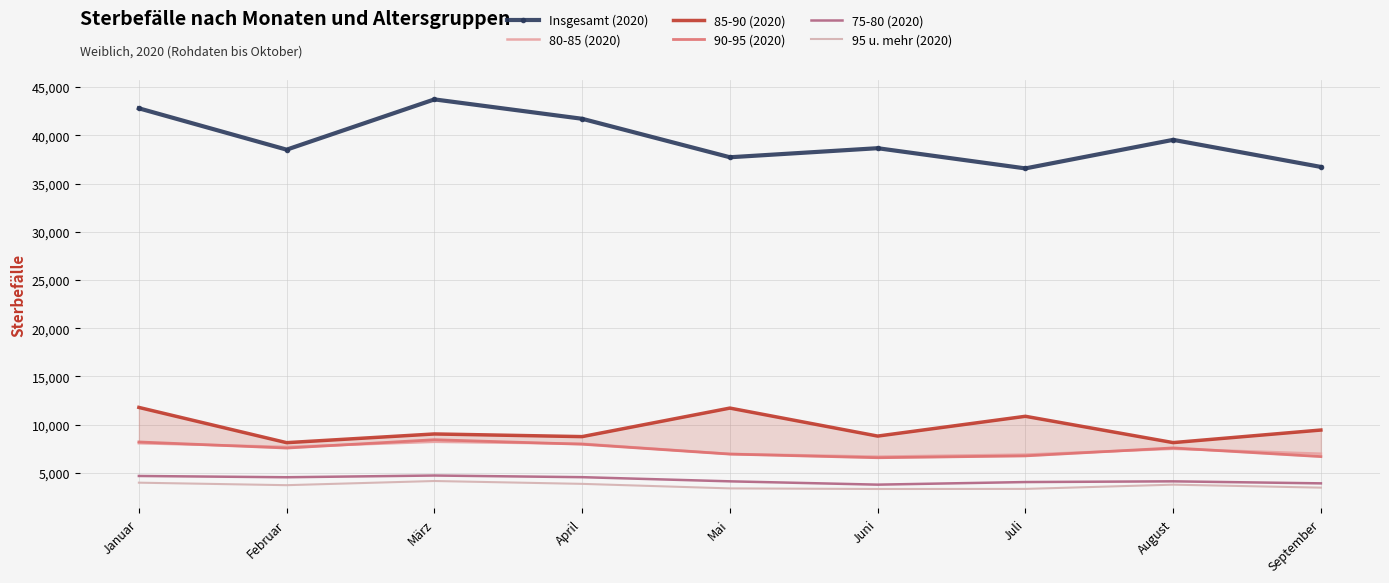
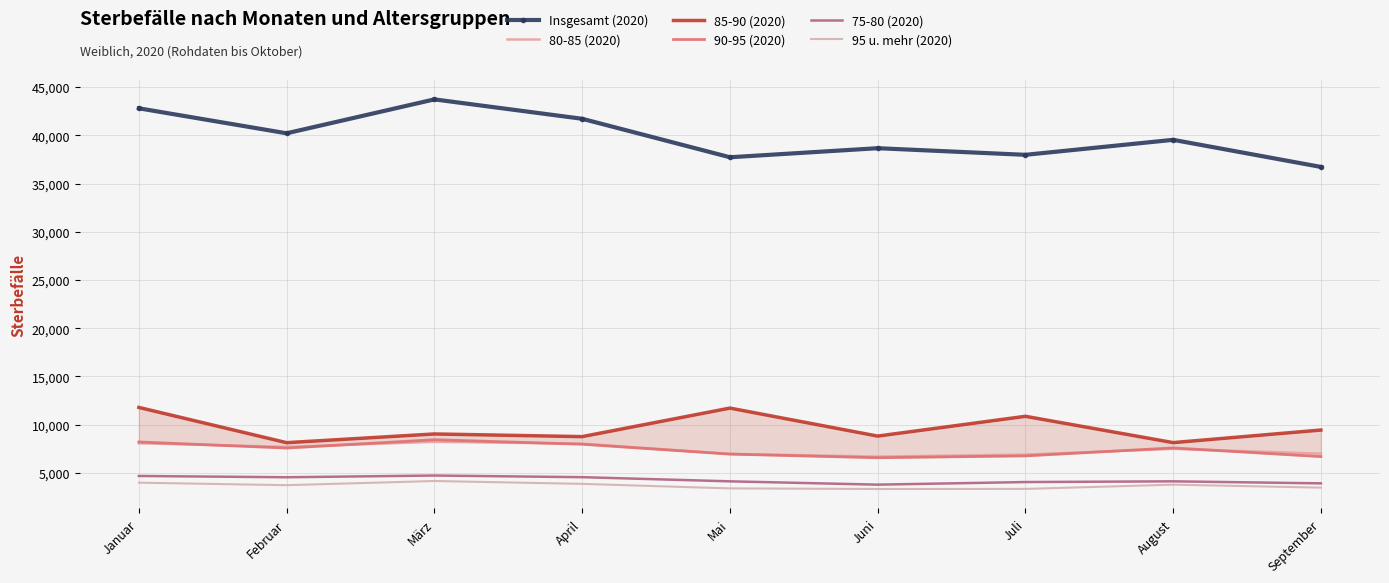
  {
    "Insgesamt (2020)": {
      "Januar": "43,000",
-     "Februar": "39,000",
+     "Februar": "40,000",
      "März": "44,000",
      "April": "42,000",
      "Mai": "38,000",
      "Juni": "39,000",
-     "Juli": "37,000",
+     "Juli": "38,000",
      "August": "40,000",
      "September": "37,000"
    },
    "85-90 (2020)": {
      "Januar": "12,000",
      "Februar": "8,000",
      "März": "9,000",
      "April": "9,000",
      "Mai": "12,000",
      "Juni": "9,000",
      "Juli": "11,000",
      "August": "8,000",
      "September": "9,000"
    }
  }
